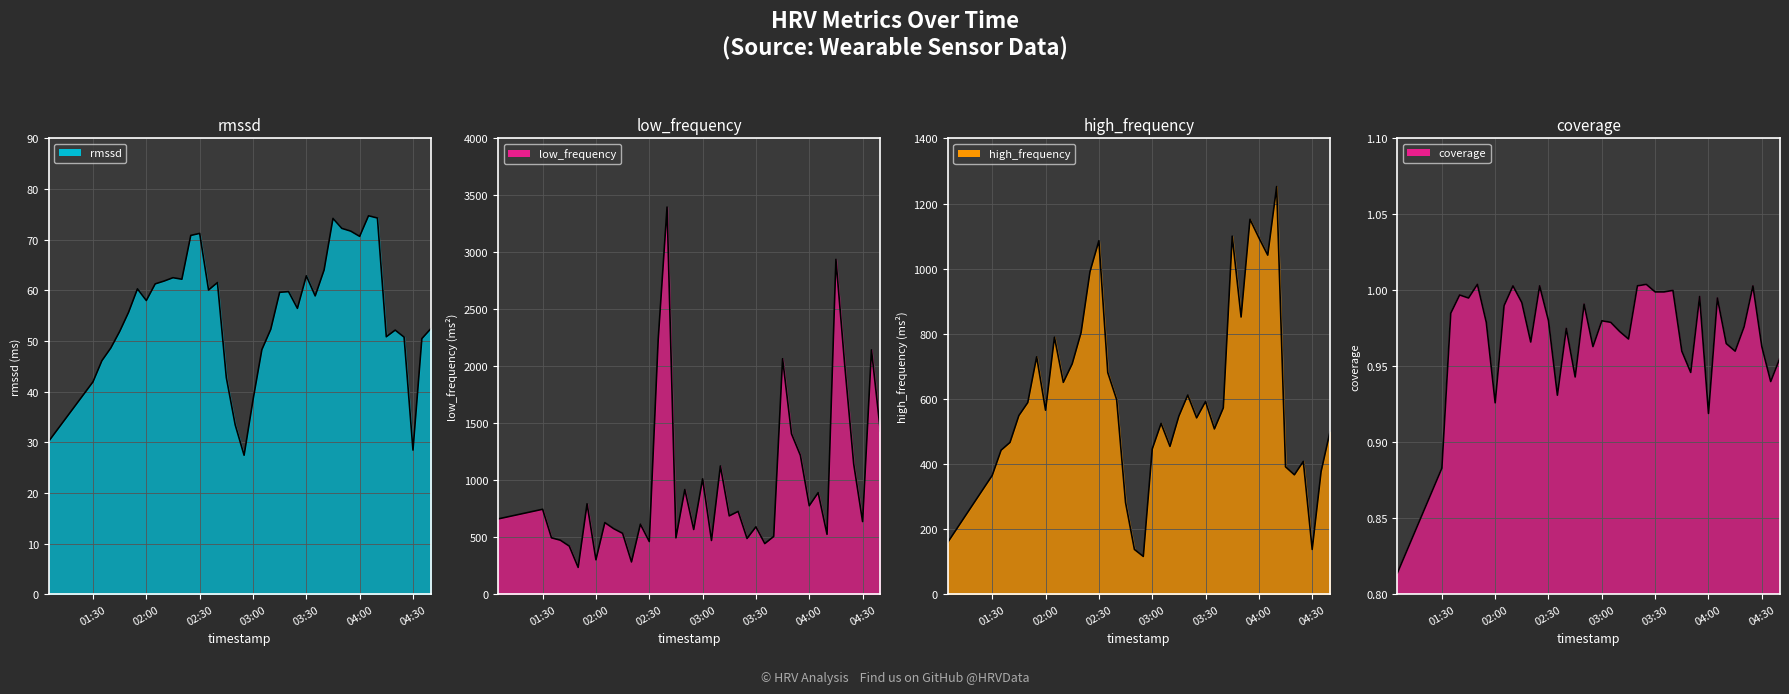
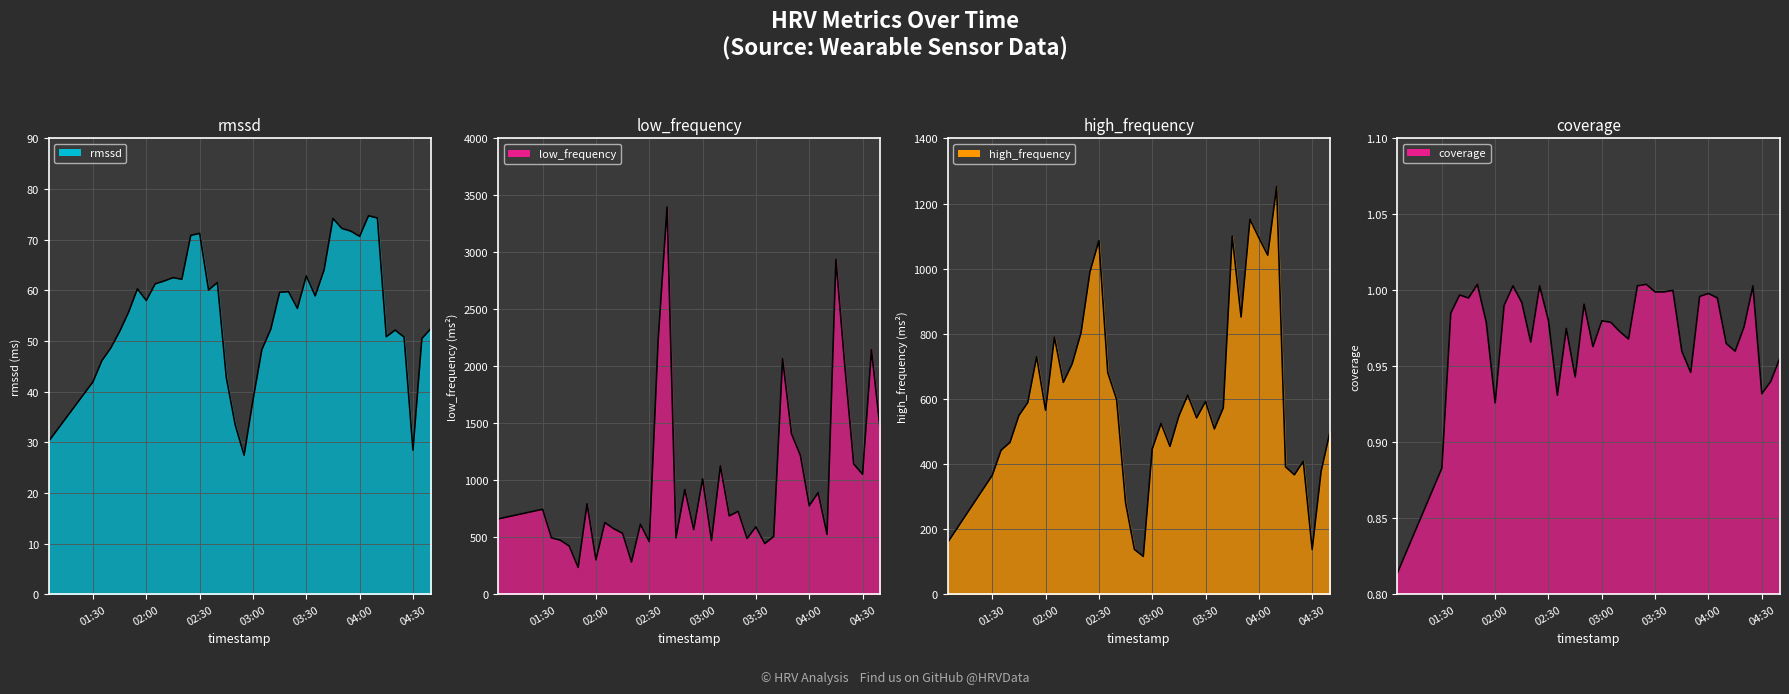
  {
    "rmssd": {
      "01:30": 42,
      "02:00": 58,
      "02:30": 71,
      "03:00": 38,
      "03:30": 63,
      "04:00": 71,
      "04:30": 28
    },
    "low_frequency": {
      "01:30": 750,
      "02:00": 300,
      "02:30": 460,
      "03:00": 1010,
      "03:30": 590,
      "04:00": 780,
-     "04:30": 640
+     "04:30": 1050
    },
    "high_frequency": {
      "01:30": 360,
      "02:00": 570,
      "02:30": 1090,
      "03:00": 450,
      "03:30": 590,
      "04:00": 1100,
      "04:30": 140
    },
    "coverage": {
      "01:30": 0.883,
      "02:00": 0.926,
      "02:30": 0.980,
      "03:00": 0.980,
      "03:30": 0.999,
-     "04:00": 0.919,
-     "04:30": 0.963
+     "04:00": 0.998,
+     "04:30": 0.932
    }
  }
